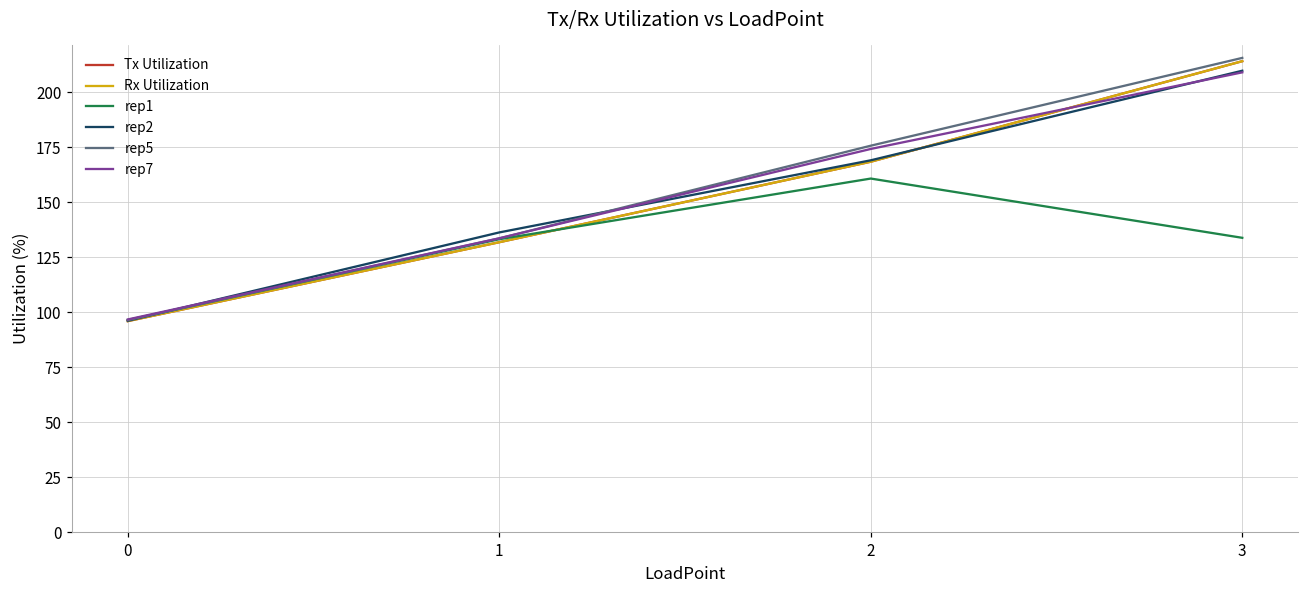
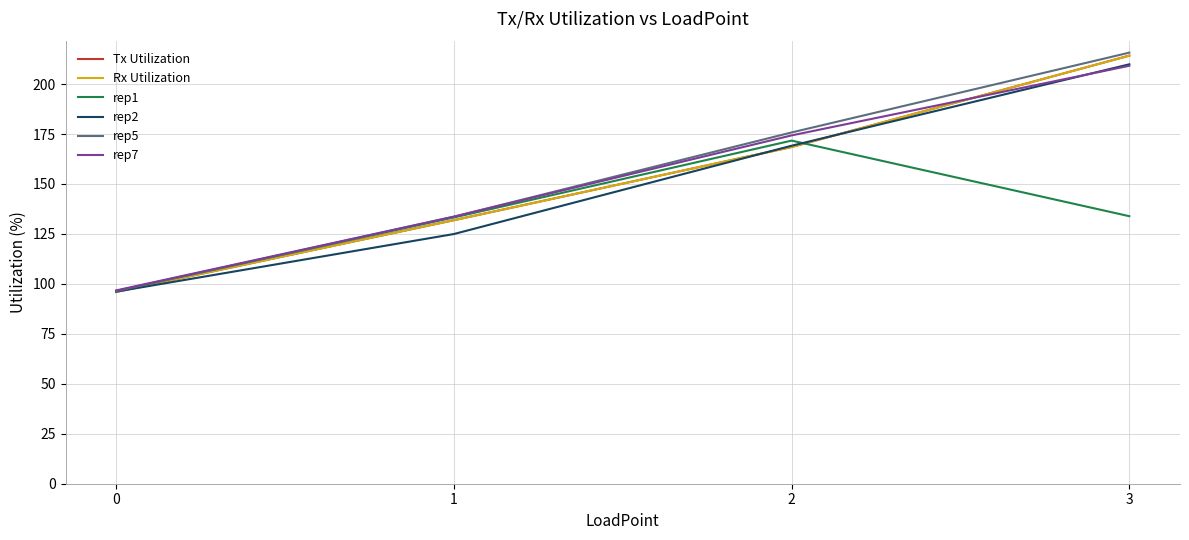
  {
    "Rx Utilization": {
      "1": 132,
      "3": 214
    },
    "rep1": {
-     "2": 161,
+     "2": 172,
      "3": 134
    },
    "rep2": {
-     "1": 136
+     "1": 125
    },
    "rep5": {
      "2": 176,
      "3": 216
    },
    "rep7": {
      "2": 174
    }
  }
